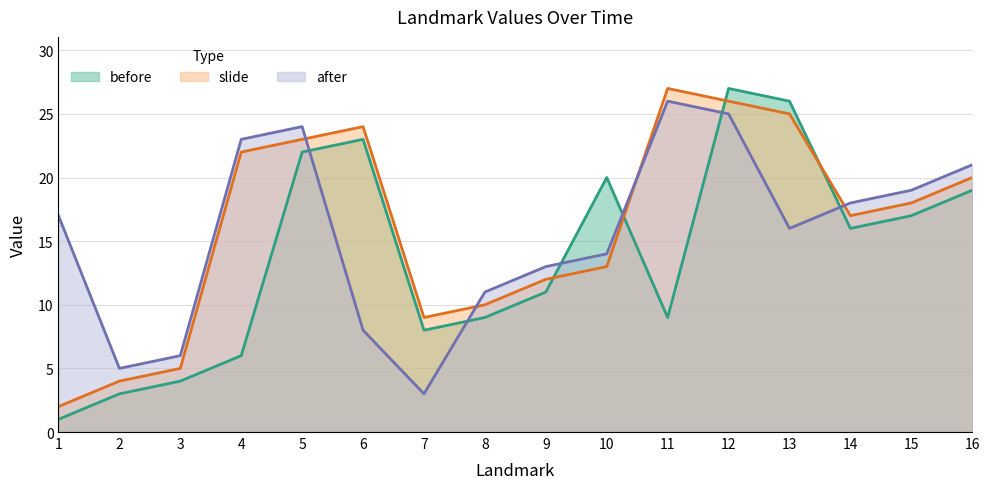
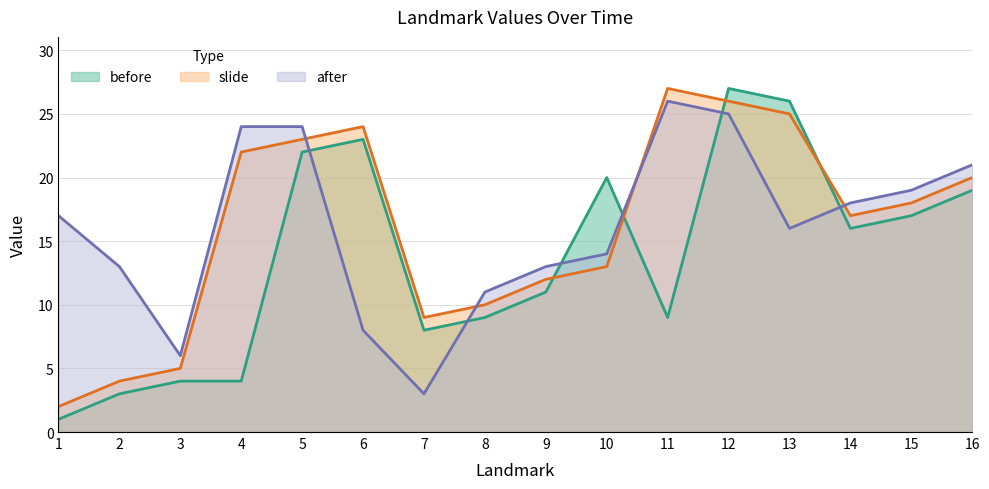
  {
    "before": {
      "1": 1,
      "2": 3,
      "3": 4,
-     "4": 6,
+     "4": 4,
      "5": 22,
      "6": 23,
      "7": 8,
      "8": 9,
      "9": 11,
      "10": 20,
      "11": 9,
      "12": 27,
      "13": 26,
      "14": 16,
      "15": 17,
      "16": 19
    },
    "slide": {
      "1": 2,
      "2": 4,
      "3": 5,
      "4": 22,
      "5": 23,
      "6": 24,
      "7": 9,
      "8": 10,
      "9": 12,
      "10": 13,
      "11": 27,
      "12": 26,
      "13": 25,
      "14": 17,
      "15": 18,
      "16": 20
    },
    "after": {
      "1": 17,
-     "2": 5,
+     "2": 13,
      "3": 6,
-     "4": 23,
+     "4": 24,
      "5": 24,
      "6": 8,
      "7": 3,
      "8": 11,
      "9": 13,
      "10": 14,
      "11": 26,
      "12": 25,
      "13": 16,
      "14": 18,
      "15": 19,
      "16": 21
    }
  }
